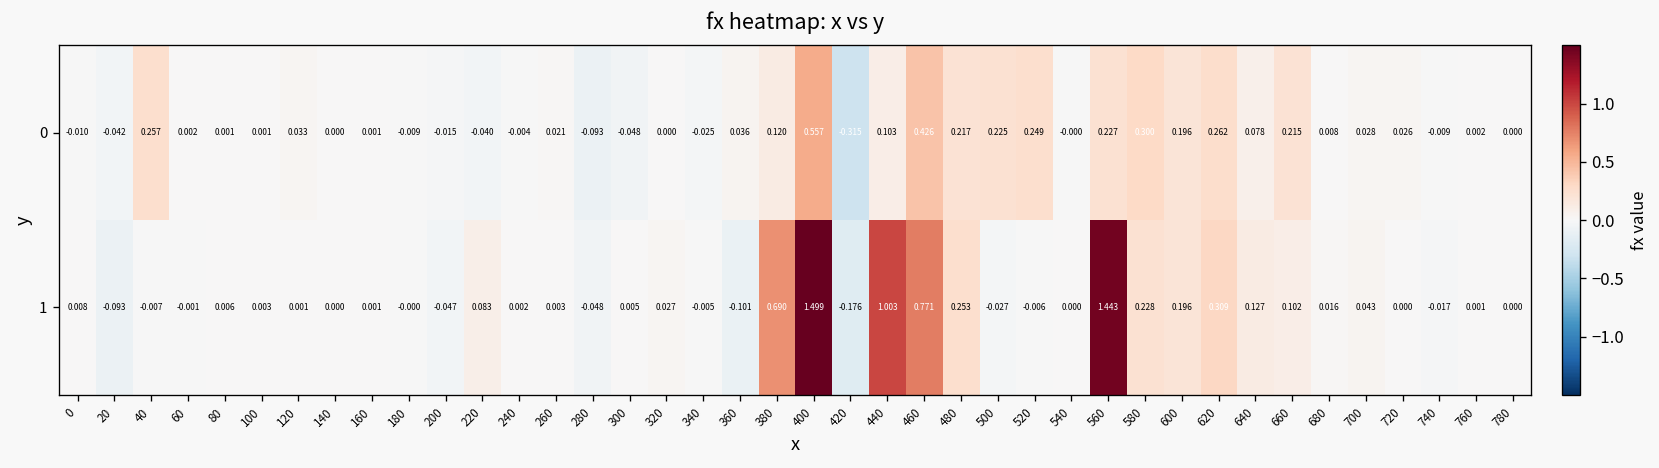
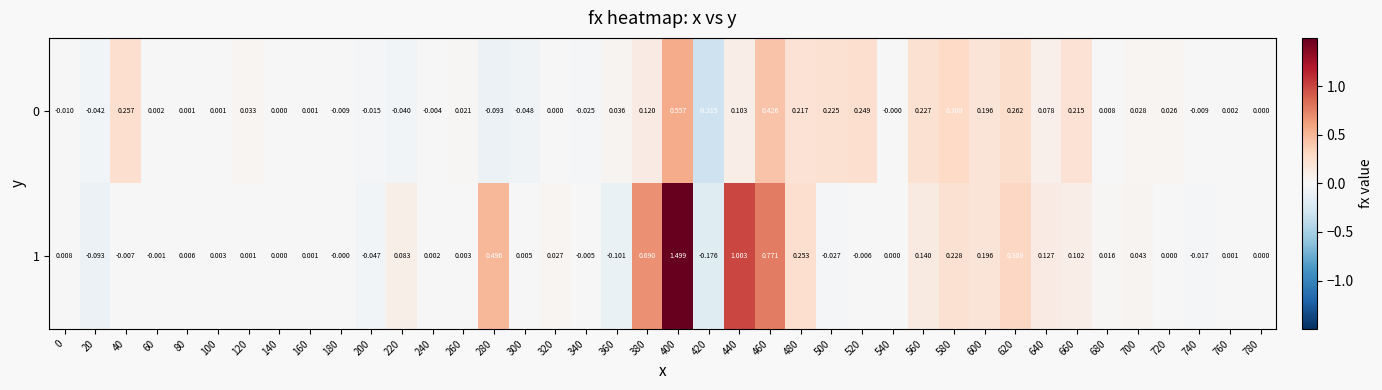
  {
    "0": {
      "0": -0.010,
      "20": -0.042,
      "40": 0.257,
      "60": 0.002,
      "80": 0.001,
      "100": 0.001,
      "120": 0.033,
      "140": 0.000,
      "160": 0.001,
      "180": -0.009,
      "200": -0.015,
      "220": -0.040,
      "240": -0.004,
      "260": 0.021,
      "280": -0.093,
      "300": -0.048,
      "320": 0.000,
      "340": -0.025,
      "360": 0.036,
      "380": 0.120,
      "400": 0.557,
      "440": 0.103,
      "460": 0.426,
      "480": 0.217,
      "500": 0.225,
      "520": 0.249,
      "540": -0.000,
      "560": 0.227,
      "580": 0.300,
      "600": 0.196,
      "620": 0.262,
      "640": 0.078,
      "660": 0.215,
      "680": 0.008,
      "700": 0.028,
      "720": 0.026,
      "740": -0.009,
      "760": 0.002,
      "780": 0.000
    },
    "1": {
      "0": 0.008,
      "20": -0.093,
      "40": -0.007,
      "60": -0.001,
      "80": 0.006,
      "100": 0.003,
      "120": 0.001,
      "140": 0.000,
      "160": 0.001,
      "180": -0.000,
      "200": -0.047,
      "220": 0.083,
      "240": 0.002,
      "260": 0.003,
-     "280": -0.048,
+     "280": 0.496,
      "300": 0.005,
      "320": 0.027,
      "340": -0.005,
      "360": -0.101,
      "380": 0.690,
      "400": 1.499,
      "420": -0.176,
      "440": 1.003,
      "460": 0.771,
      "480": 0.253,
      "500": -0.027,
      "520": -0.006,
      "540": 0.000,
-     "560": 1.443,
+     "560": 0.140,
      "580": 0.228,
      "600": 0.196,
      "620": 0.309,
      "640": 0.127,
      "660": 0.102,
      "680": 0.016,
      "700": 0.043,
      "720": 0.000,
      "740": -0.017,
      "760": 0.001,
      "780": 0.000
    }
  }
